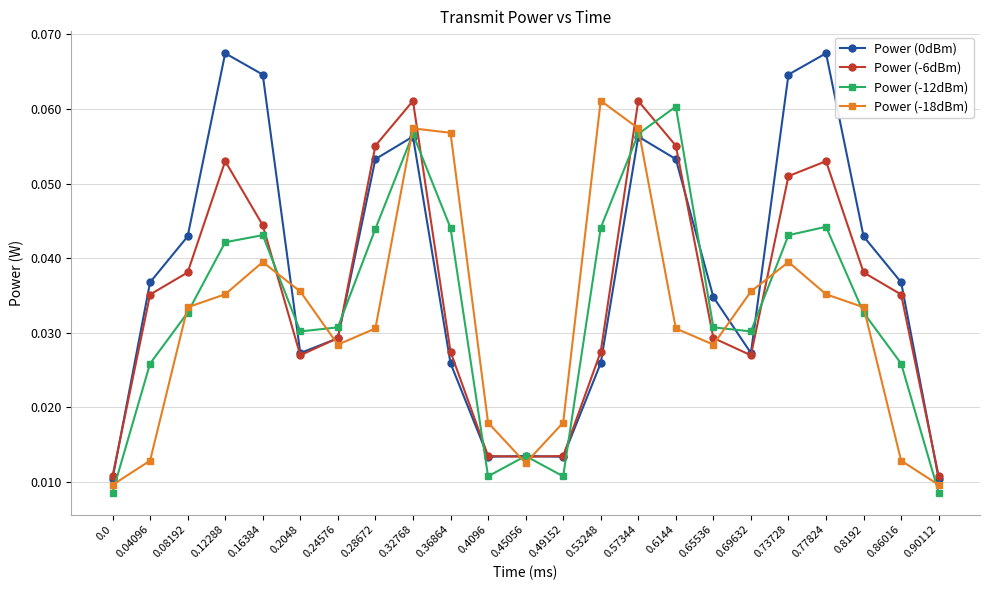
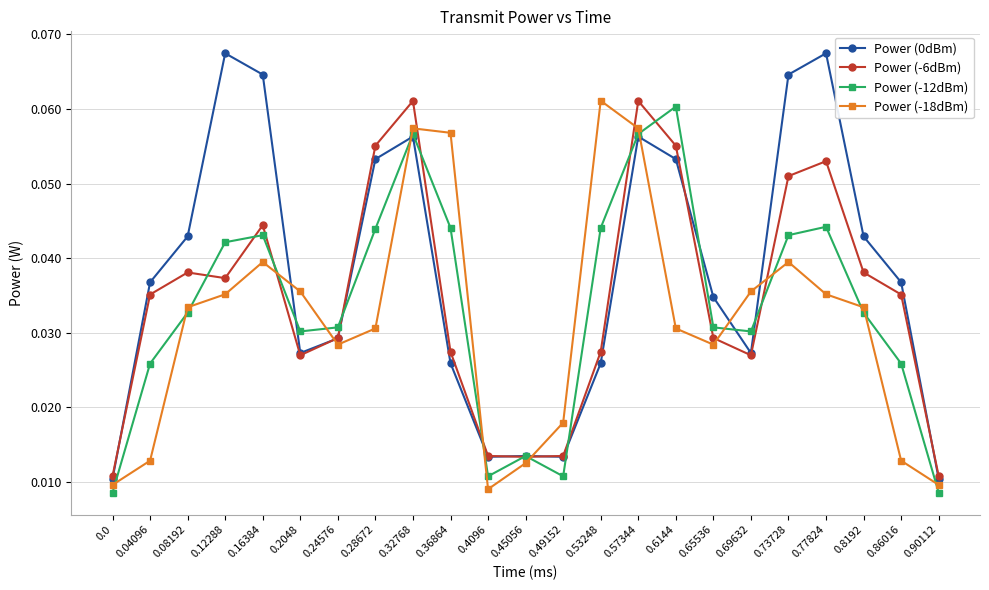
  {
    "Power (0dBm)": {
      "0.0": 0.010,
      "0.04096": 0.037,
      "0.08192": 0.043,
      "0.12288": 0.067,
      "0.16384": 0.065,
      "0.28672": 0.053,
      "0.32768": 0.056,
      "0.36864": 0.026,
      "0.53248": 0.026,
      "0.57344": 0.056,
      "0.6144": 0.053,
      "0.65536": 0.035,
      "0.73728": 0.065,
      "0.77824": 0.067,
      "0.8192": 0.043,
      "0.86016": 0.037,
      "0.90112": 0.010
    },
    "Power (-6dBm)": {
      "0.0": 0.011,
      "0.04096": 0.035,
      "0.08192": 0.038,
-     "0.12288": 0.053,
+     "0.12288": 0.037,
      "0.16384": 0.044,
      "0.28672": 0.055,
      "0.32768": 0.061,
      "0.36864": 0.027,
      "0.53248": 0.027,
      "0.57344": 0.061,
      "0.6144": 0.055,
      "0.65536": 0.029,
      "0.73728": 0.051,
      "0.77824": 0.053,
      "0.8192": 0.038,
      "0.86016": 0.035,
      "0.90112": 0.011
    },
    "Power (-12dBm)": {
      "0.0": 0.009,
      "0.04096": 0.026,
      "0.08192": 0.033,
      "0.12288": 0.042,
      "0.16384": 0.043,
      "0.2048": 0.030,
      "0.24576": 0.031,
      "0.28672": 0.044,
      "0.32768": 0.057,
      "0.36864": 0.044,
      "0.4096": 0.011,
      "0.49152": 0.011,
      "0.53248": 0.044,
      "0.57344": 0.057,
      "0.6144": 0.060,
      "0.65536": 0.031,
      "0.69632": 0.030,
      "0.73728": 0.043,
      "0.77824": 0.044,
      "0.8192": 0.033,
      "0.86016": 0.026,
      "0.90112": 0.009
    },
    "Power (-18dBm)": {
      "0.0": 0.010,
      "0.04096": 0.013,
      "0.08192": 0.033,
      "0.12288": 0.035,
      "0.16384": 0.039,
      "0.2048": 0.036,
      "0.24576": 0.028,
      "0.28672": 0.031,
      "0.32768": 0.057,
      "0.36864": 0.057,
-     "0.4096": 0.018,
+     "0.4096": 0.009,
      "0.45056": 0.013,
      "0.49152": 0.018,
      "0.53248": 0.061,
      "0.57344": 0.057,
      "0.6144": 0.031,
      "0.65536": 0.028,
      "0.69632": 0.036,
      "0.73728": 0.039,
      "0.77824": 0.035,
      "0.8192": 0.033,
      "0.86016": 0.013,
      "0.90112": 0.010
    }
  }
